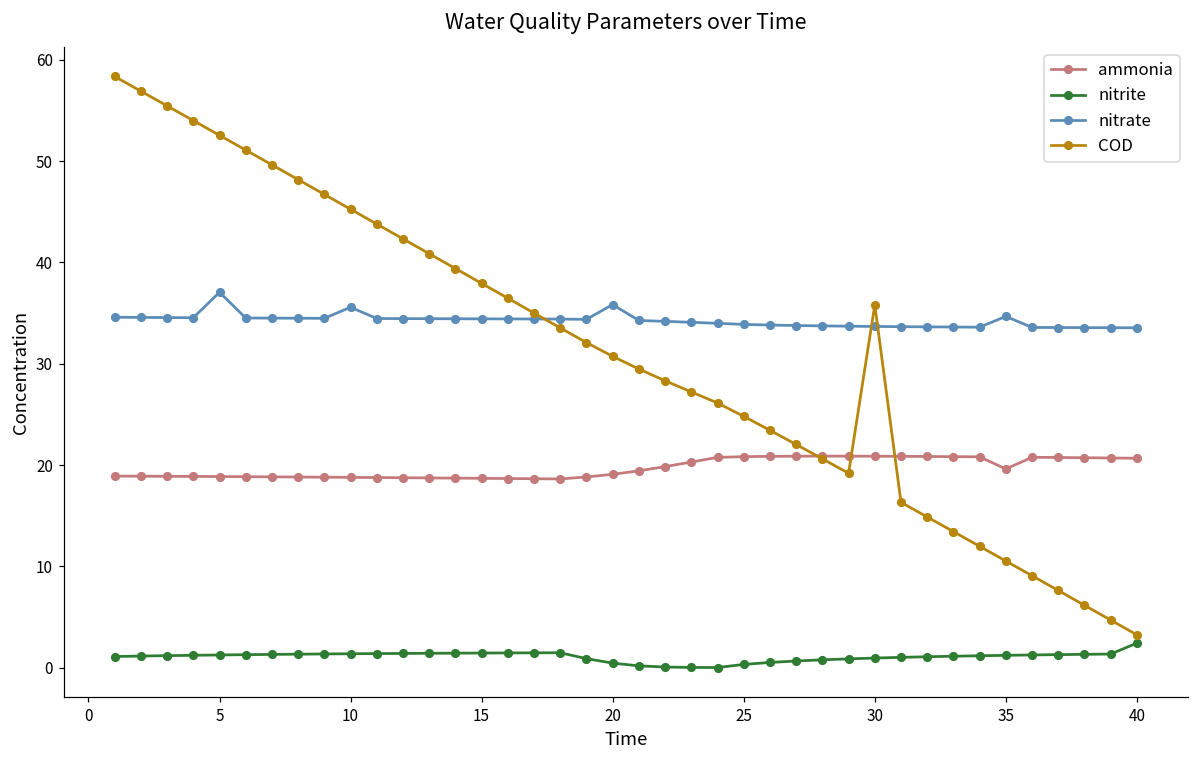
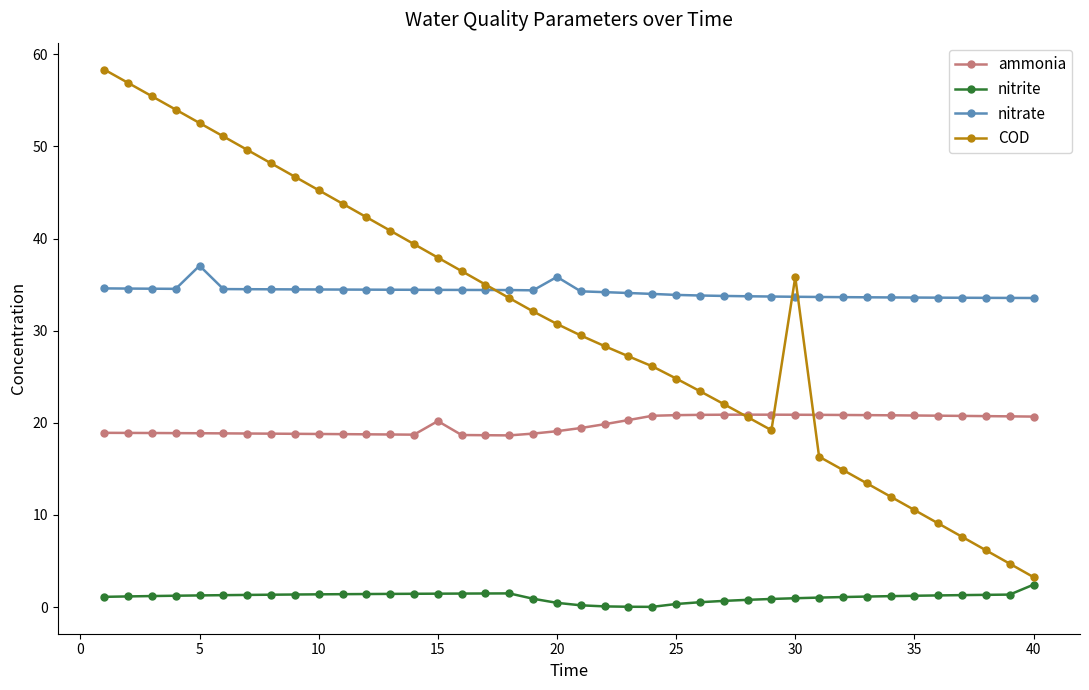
  {
    "ammonia": {
      "5": 19,
      "10": 19,
-     "15": 19,
+     "15": 20,
      "20": 19,
      "25": 21,
      "30": 21,
-     "35": 20,
+     "35": 21,
      "40": 21
    },
    "nitrite": {
      "5": 1,
      "10": 1,
      "15": 1,
      "20": 0,
      "25": 0,
      "30": 1,
      "35": 1,
      "40": 2
    },
    "nitrate": {
      "5": 37,
-     "10": 36,
+     "10": 34,
      "15": 34,
      "20": 36,
      "25": 34,
      "30": 34,
-     "35": 35,
+     "35": 34,
      "40": 34
    },
    "COD": {
      "5": 53,
      "10": 45,
      "15": 38,
      "20": 31,
      "25": 25,
      "30": 36,
      "35": 11,
      "40": 3
    }
  }
